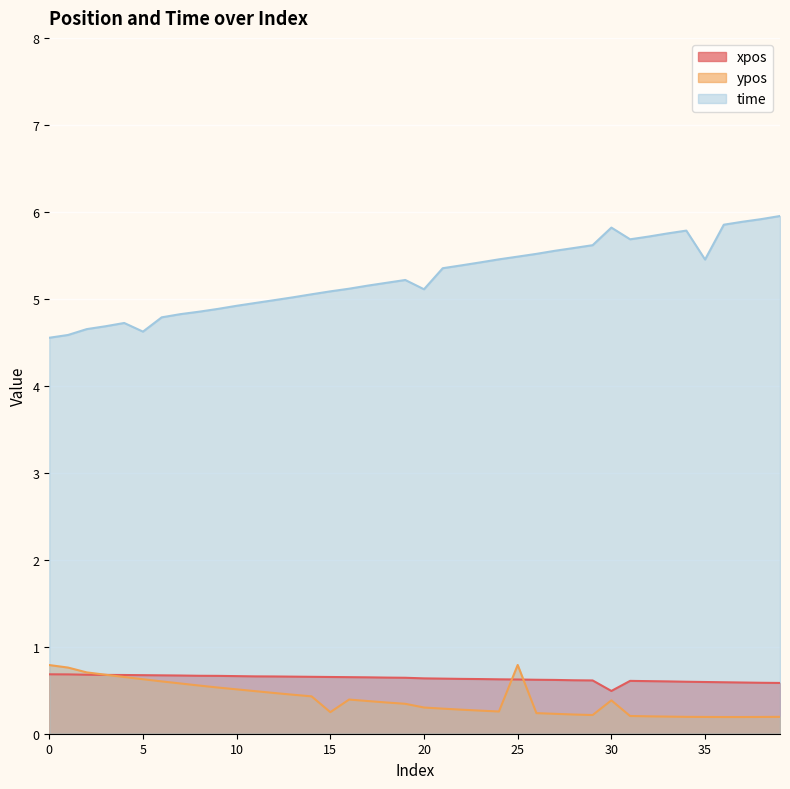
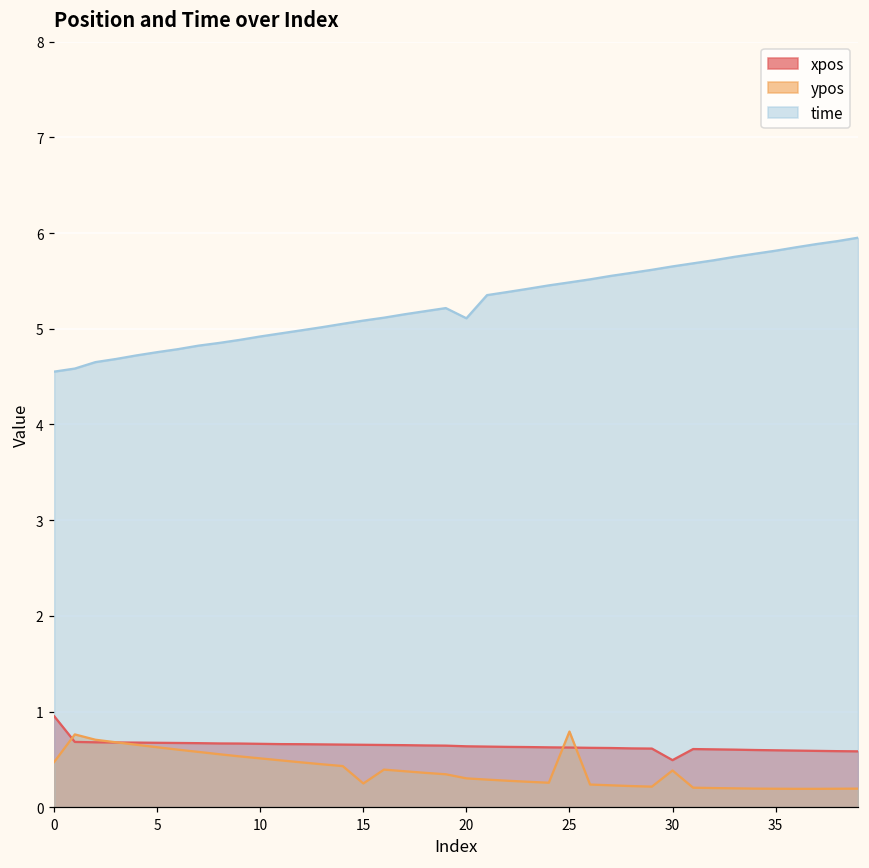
  {
    "xpos": {
-     "0": 0.7,
+     "0": 1.0,
      "5": 0.7,
      "10": 0.7,
      "15": 0.7,
      "20": 0.6,
      "25": 0.6,
      "30": 0.5,
      "35": 0.6
    },
    "ypos": {
-     "0": 0.8,
+     "0": 0.5,
      "5": 0.6,
      "10": 0.5,
      "15": 0.2,
      "20": 0.3,
      "25": 0.8,
      "30": 0.4,
      "35": 0.2
    },
    "time": {
      "0": 4.6,
-     "5": 4.6,
+     "5": 4.8,
      "10": 4.9,
      "15": 5.1,
      "20": 5.1,
      "25": 5.5,
-     "30": 5.8,
-     "35": 5.5
+     "30": 5.7,
+     "35": 5.8
    }
  }
